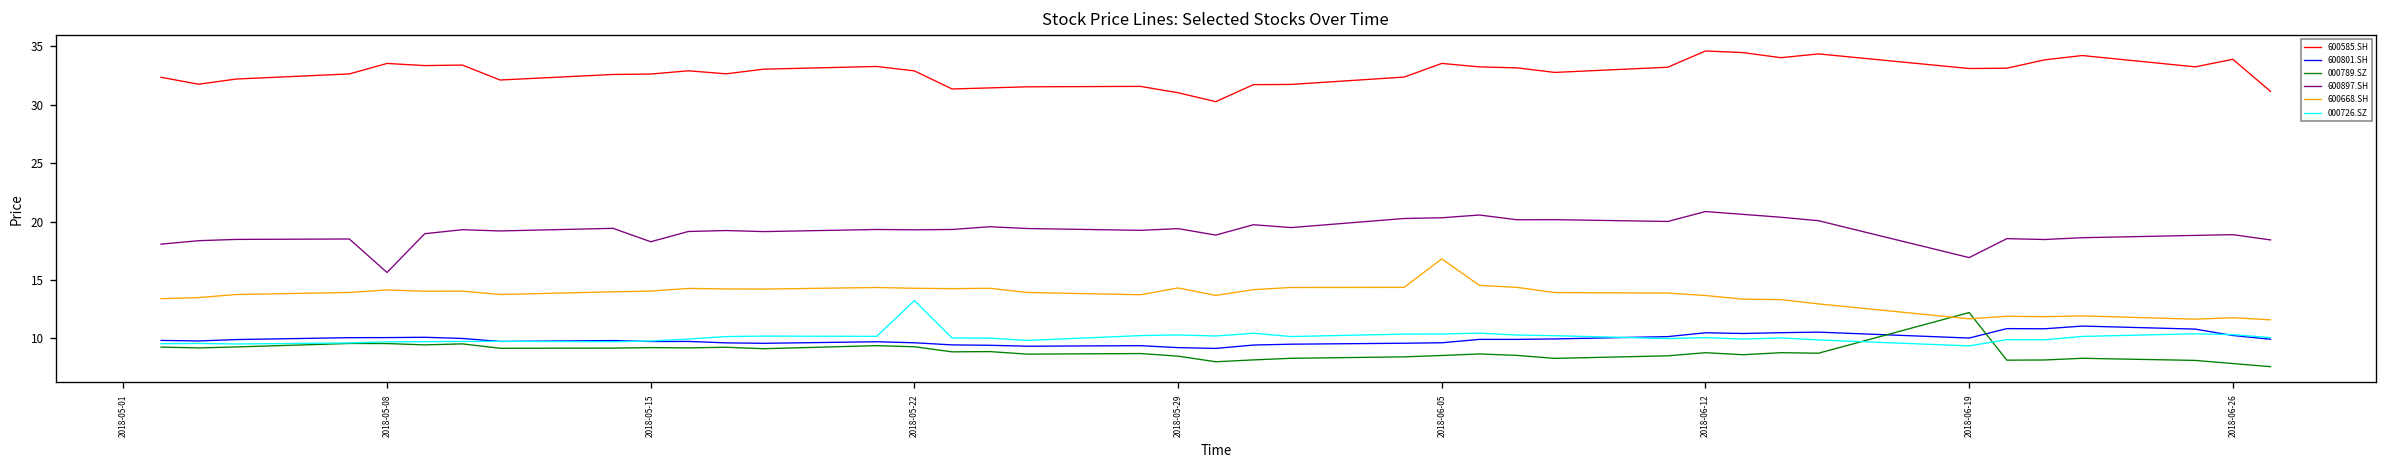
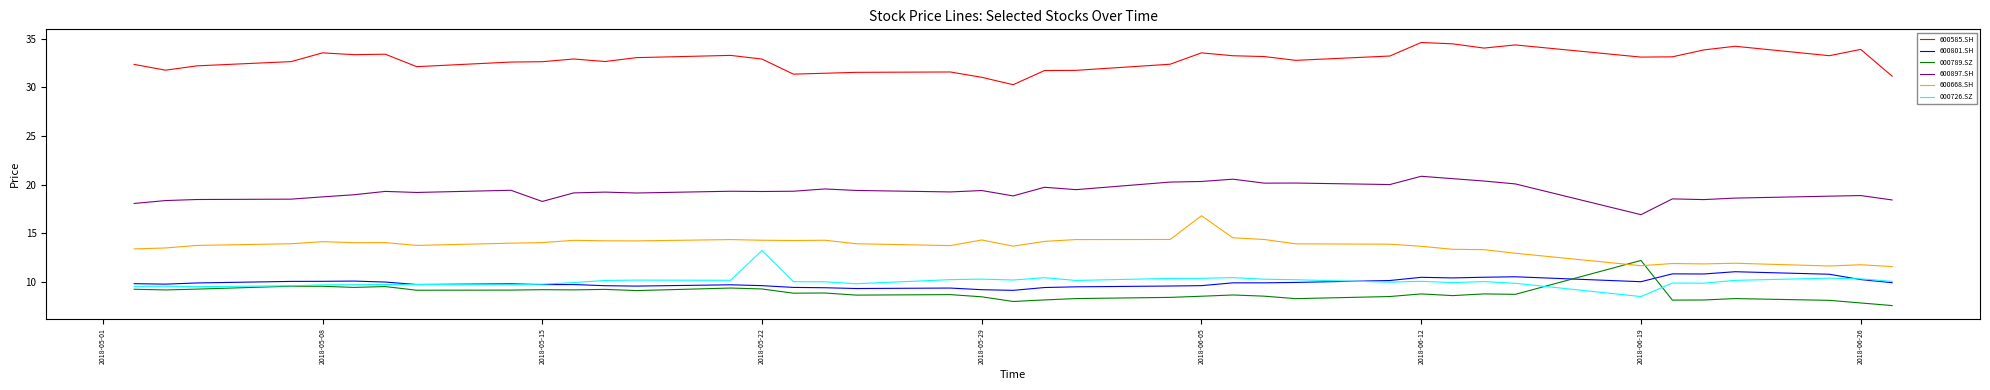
  {
    "600585.SH": {
      "2018-05-08": 34,
      "2018-05-15": 33,
      "2018-05-22": 33,
      "2018-05-29": 31,
      "2018-06-05": 34,
      "2018-06-12": 35,
      "2018-06-19": 33,
      "2018-06-26": 34
    },
    "600801.SH": {
      "2018-05-08": 10,
      "2018-05-22": 10,
      "2018-05-29": 9,
      "2018-06-05": 10,
      "2018-06-12": 10,
      "2018-06-19": 10
    },
    "000789.SZ": {
      "2018-05-15": 9,
      "2018-05-22": 9,
      "2018-05-29": 8,
      "2018-06-05": 9,
      "2018-06-12": 9,
      "2018-06-19": 12,
      "2018-06-26": 8
    },
    "600897.SH": {
-     "2018-05-08": 16,
+     "2018-05-08": 19,
      "2018-05-15": 18,
      "2018-05-22": 19,
      "2018-05-29": 19,
      "2018-06-05": 20,
      "2018-06-12": 21,
      "2018-06-19": 17,
      "2018-06-26": 19
    },
    "600668.SH": {
      "2018-05-08": 14,
      "2018-05-15": 14,
      "2018-05-22": 14,
      "2018-05-29": 14,
      "2018-06-05": 17,
      "2018-06-12": 14,
      "2018-06-19": 12,
      "2018-06-26": 12
    },
    "000726.SZ": {
      "2018-05-22": 13,
      "2018-05-29": 10,
      "2018-06-05": 10,
      "2018-06-12": 10,
-     "2018-06-19": 9.4
+     "2018-06-19": 8.5
    }
  }
